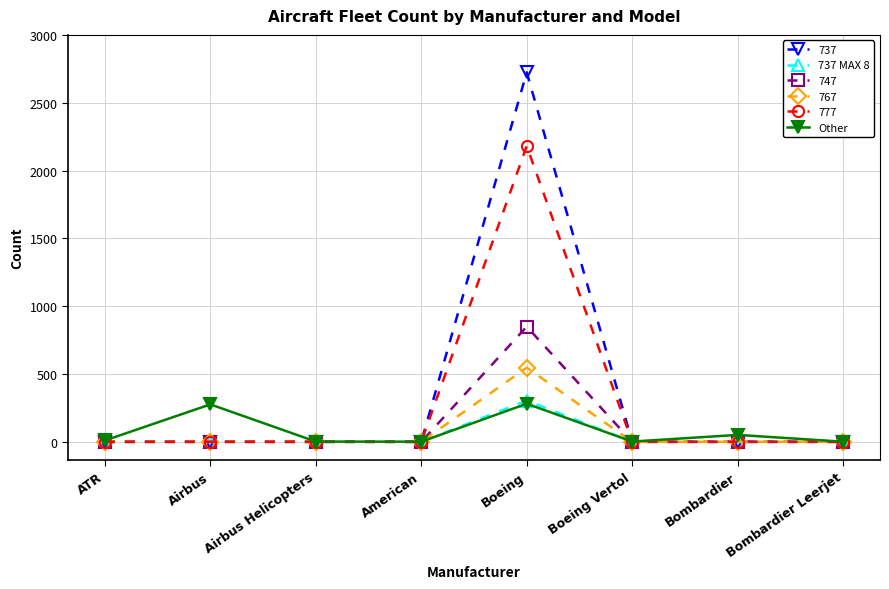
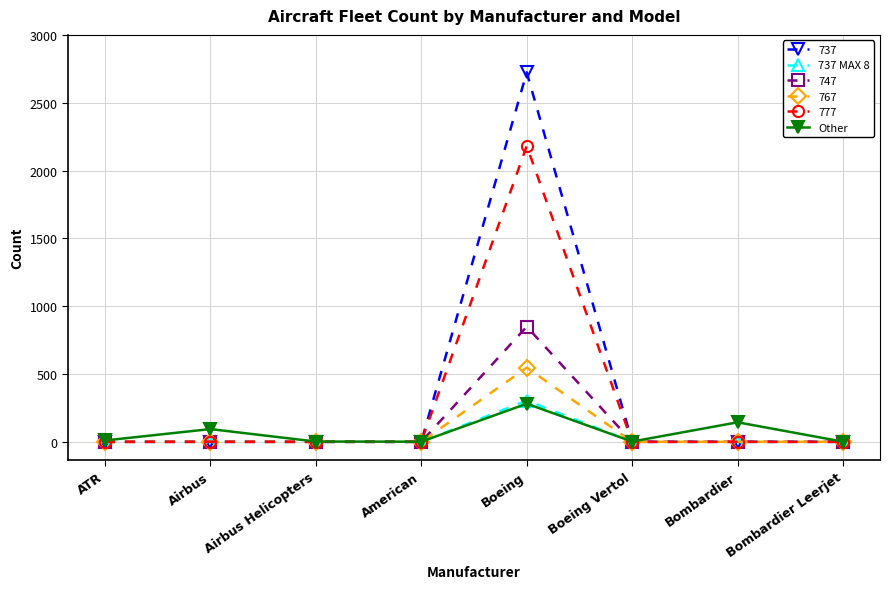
  {
    "737": {
      "Boeing": 2720
    },
    "737 MAX 8": {
      "Boeing": 300
    },
    "747": {
      "Boeing": 850
    },
    "767": {
      "Boeing": 550
    },
    "777": {
      "Boeing": 2180
    },
    "Other": {
-     "Airbus": 280,
+     "Airbus": 90,
      "Boeing": 280,
-     "Bombardier": 50
+     "Bombardier": 140
    }
  }
